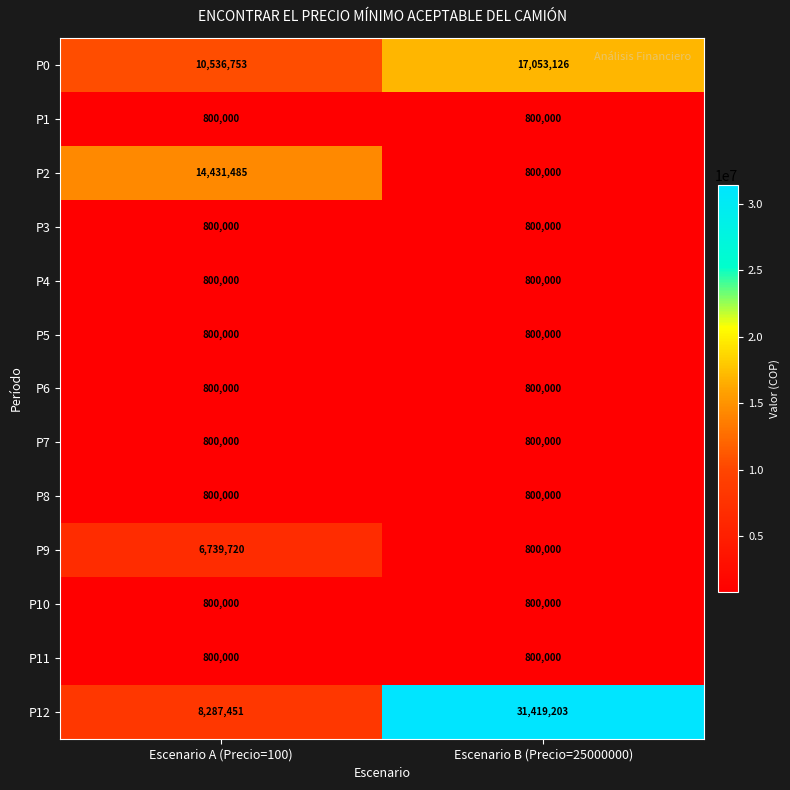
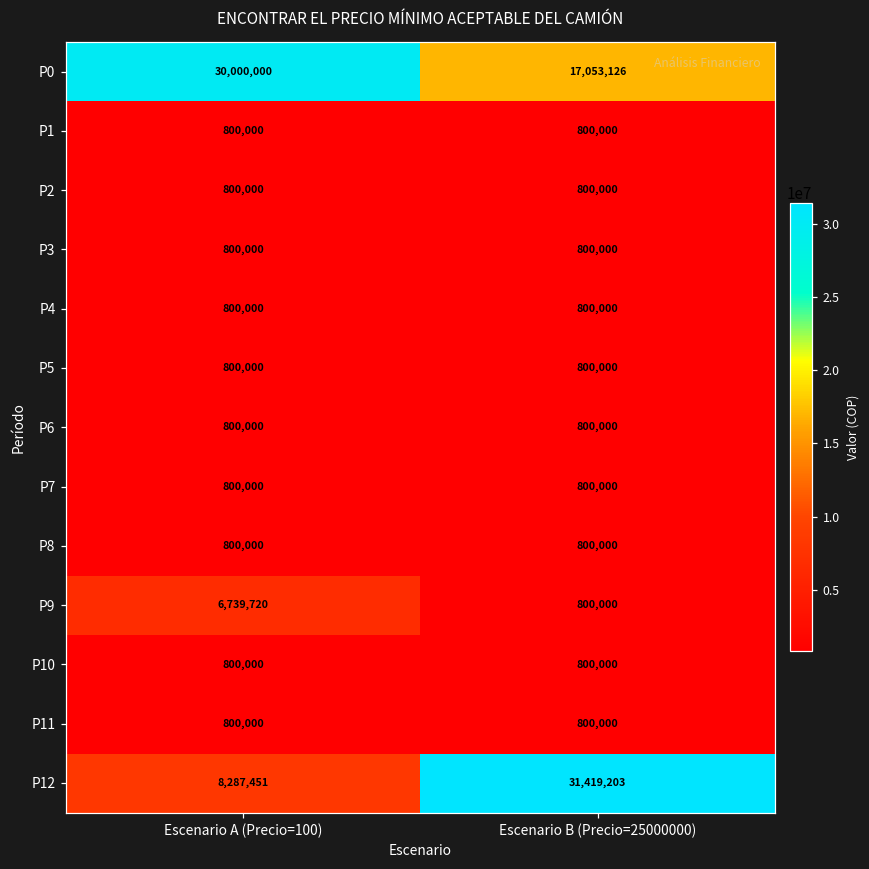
  {
    "P0": {
-     "Escenario A (Precio=100)": "10,536,753"
+     "Escenario A (Precio=100)": "30,000,000"
    },
    "P1": {
      "Escenario A (Precio=100)": "800,000",
      "Escenario B (Precio=25000000)": "800,000"
    },
    "P2": {
-     "Escenario A (Precio=100)": "14,431,485",
+     "Escenario A (Precio=100)": "800,000",
      "Escenario B (Precio=25000000)": "800,000"
    },
    "P3": {
      "Escenario A (Precio=100)": "800,000",
      "Escenario B (Precio=25000000)": "800,000"
    },
    "P4": {
      "Escenario A (Precio=100)": "800,000",
      "Escenario B (Precio=25000000)": "800,000"
    },
    "P5": {
      "Escenario A (Precio=100)": "800,000",
      "Escenario B (Precio=25000000)": "800,000"
    },
    "P6": {
      "Escenario A (Precio=100)": "800,000",
      "Escenario B (Precio=25000000)": "800,000"
    },
    "P7": {
      "Escenario A (Precio=100)": "800,000",
      "Escenario B (Precio=25000000)": "800,000"
    },
    "P8": {
      "Escenario A (Precio=100)": "800,000",
      "Escenario B (Precio=25000000)": "800,000"
    },
    "P9": {
      "Escenario A (Precio=100)": "6,739,720",
      "Escenario B (Precio=25000000)": "800,000"
    },
    "P10": {
      "Escenario A (Precio=100)": "800,000",
      "Escenario B (Precio=25000000)": "800,000"
    },
    "P11": {
      "Escenario A (Precio=100)": "800,000",
      "Escenario B (Precio=25000000)": "800,000"
    },
    "P12": {
      "Escenario A (Precio=100)": "8,287,451",
      "Escenario B (Precio=25000000)": "31,419,203"
    }
  }
